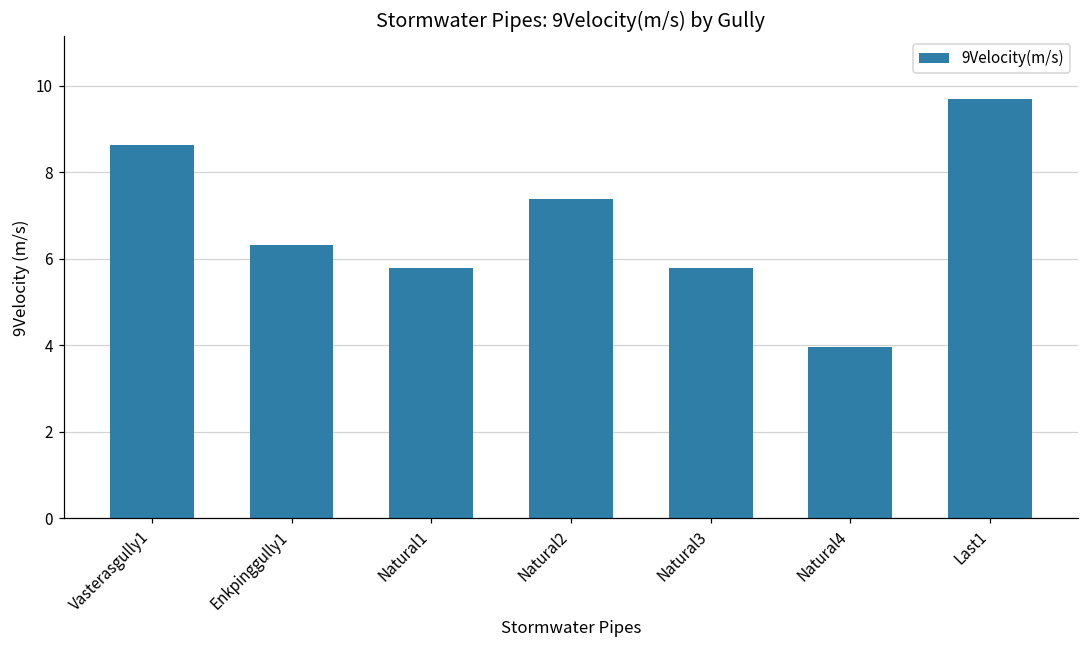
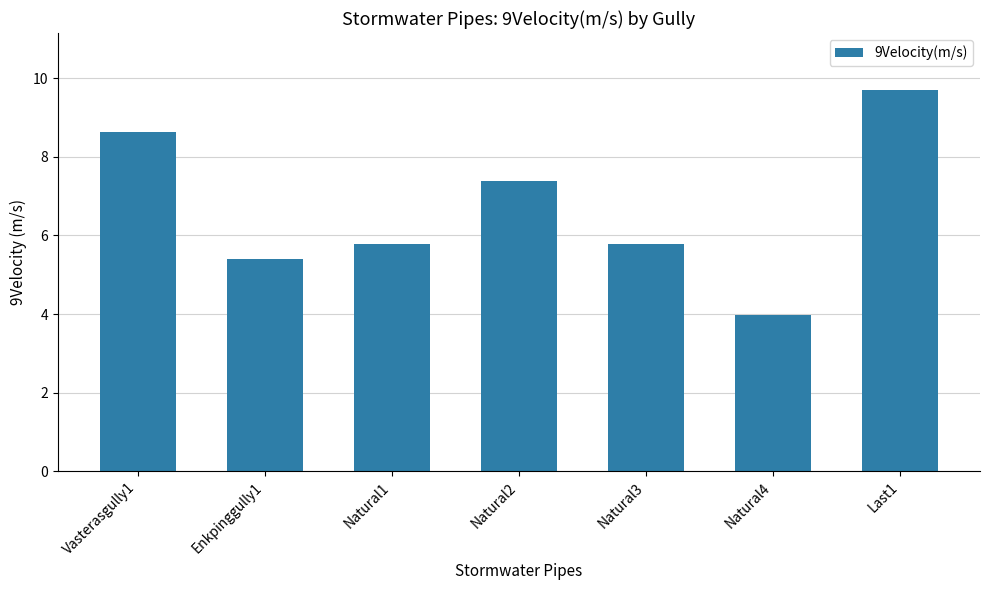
  {
    "Vasterasgully1": 8.6,
-   "Enkpinggully1": 6.3,
+   "Enkpinggully1": 5.4,
    "Natural1": 5.8,
    "Natural2": 7.4,
    "Natural3": 5.8,
    "Natural4": 4.0,
    "Last1": 9.7
  }
